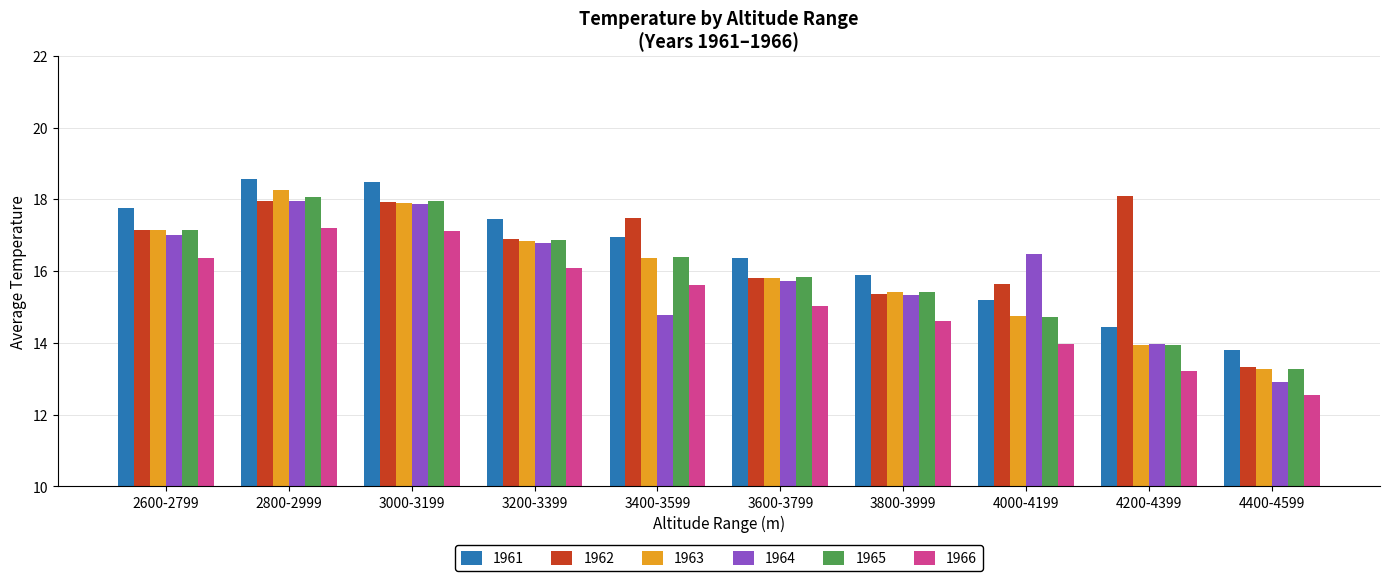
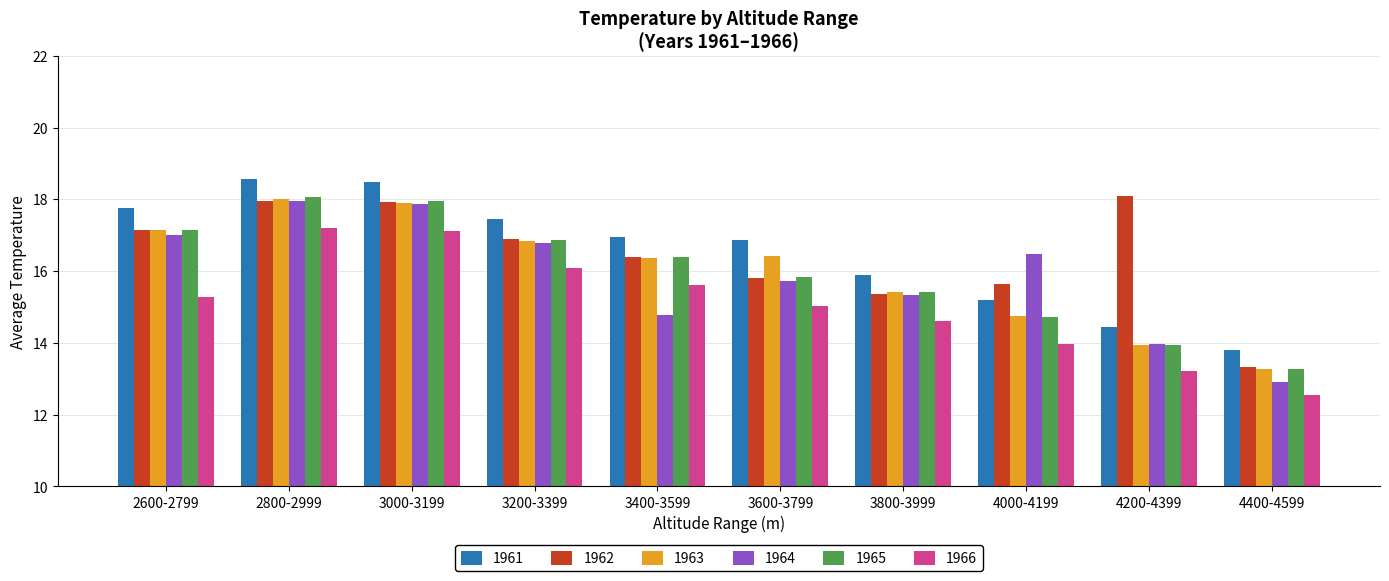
  {
    "1961": {
      "2600-2799": 17.8,
      "2800-2999": 18.6,
      "3000-3199": 18.5,
      "3200-3399": 17.5,
      "3400-3599": 17.0,
-     "3600-3799": 16.4,
+     "3600-3799": 16.9,
      "3800-3999": 15.9,
      "4000-4199": 15.2,
      "4200-4399": 14.5,
      "4400-4599": 13.8
    },
    "1962": {
      "2600-2799": 17.1,
      "2800-2999": 18.0,
      "3000-3199": 17.9,
      "3200-3399": 16.9,
-     "3400-3599": 17.5,
+     "3400-3599": 16.4,
      "3600-3799": 15.8,
      "3800-3999": 15.4,
      "4000-4199": 15.6,
      "4200-4399": 18.1,
      "4400-4599": 13.3
    },
    "1963": {
      "2600-2799": 17.1,
-     "2800-2999": 18.3,
+     "2800-2999": 18.0,
      "3000-3199": 17.9,
      "3200-3399": 16.8,
      "3400-3599": 16.4,
-     "3600-3799": 15.8,
+     "3600-3799": 16.4,
      "3800-3999": 15.4,
      "4000-4199": 14.8,
      "4200-4399": 14.0,
      "4400-4599": 13.3
    },
    "1964": {
      "2600-2799": 17.0,
      "2800-2999": 17.9,
      "3000-3199": 17.9,
      "3200-3399": 16.8,
      "3400-3599": 14.8,
      "3600-3799": 15.7,
      "3800-3999": 15.3,
      "4000-4199": 16.5,
      "4200-4399": 14.0,
      "4400-4599": 12.9
    },
    "1965": {
      "2600-2799": 17.2,
      "2800-2999": 18.1,
      "3000-3199": 18.0,
      "3200-3399": 16.9,
      "3400-3599": 16.4,
      "3600-3799": 15.8,
      "3800-3999": 15.4,
      "4000-4199": 14.7,
      "4200-4399": 14.0,
      "4400-4599": 13.3
    },
    "1966": {
-     "2600-2799": 16.4,
+     "2600-2799": 15.3,
      "2800-2999": 17.2,
      "3000-3199": 17.1,
      "3200-3399": 16.1,
      "3400-3599": 15.6,
      "3600-3799": 15.0,
      "3800-3999": 14.6,
      "4000-4199": 14.0,
      "4200-4399": 13.2,
      "4400-4599": 12.6
    }
  }
